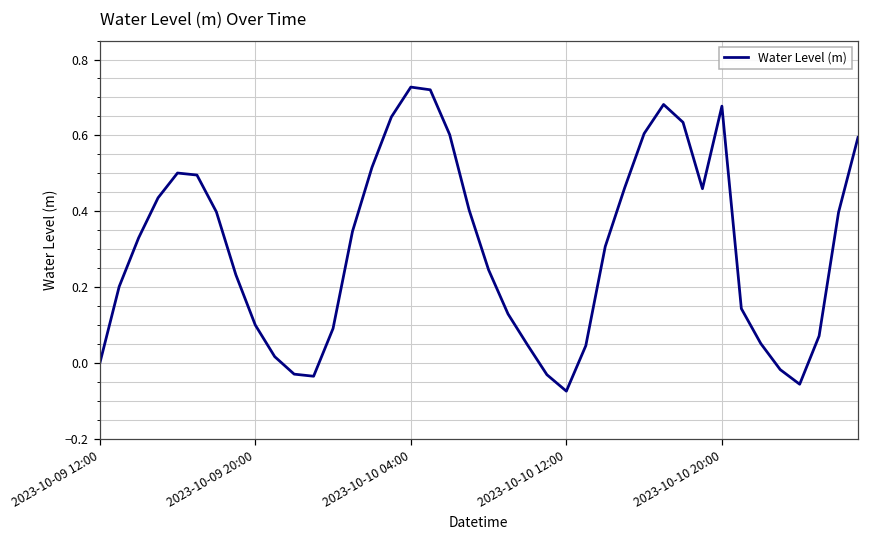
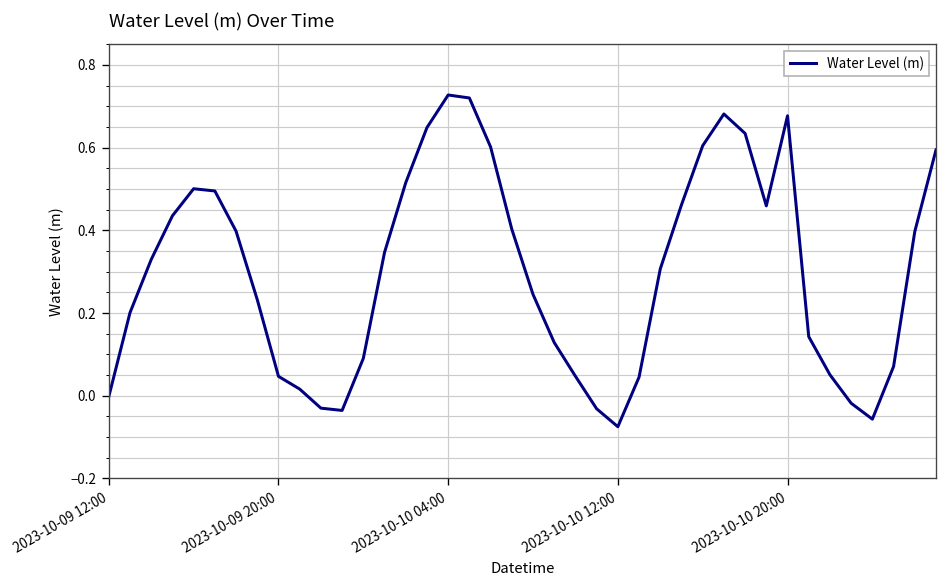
  {
    "2023-10-09 12:00": 0.00,
-   "2023-10-09 20:00": 0.10,
+   "2023-10-09 20:00": 0.05,
    "2023-10-10 04:00": 0.73,
    "2023-10-10 12:00": -0.07,
    "2023-10-10 20:00": 0.68
  }
